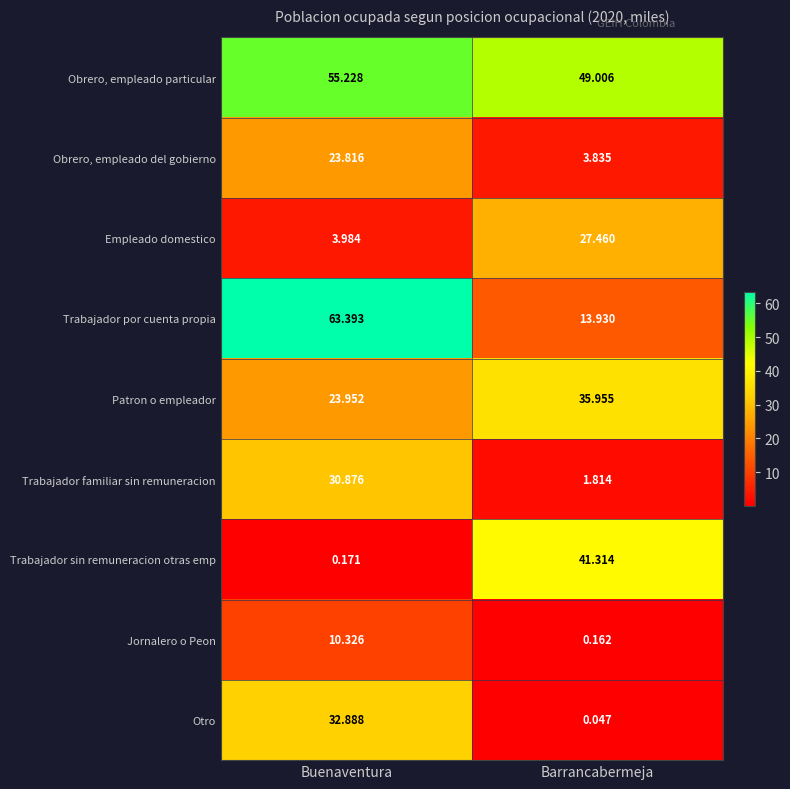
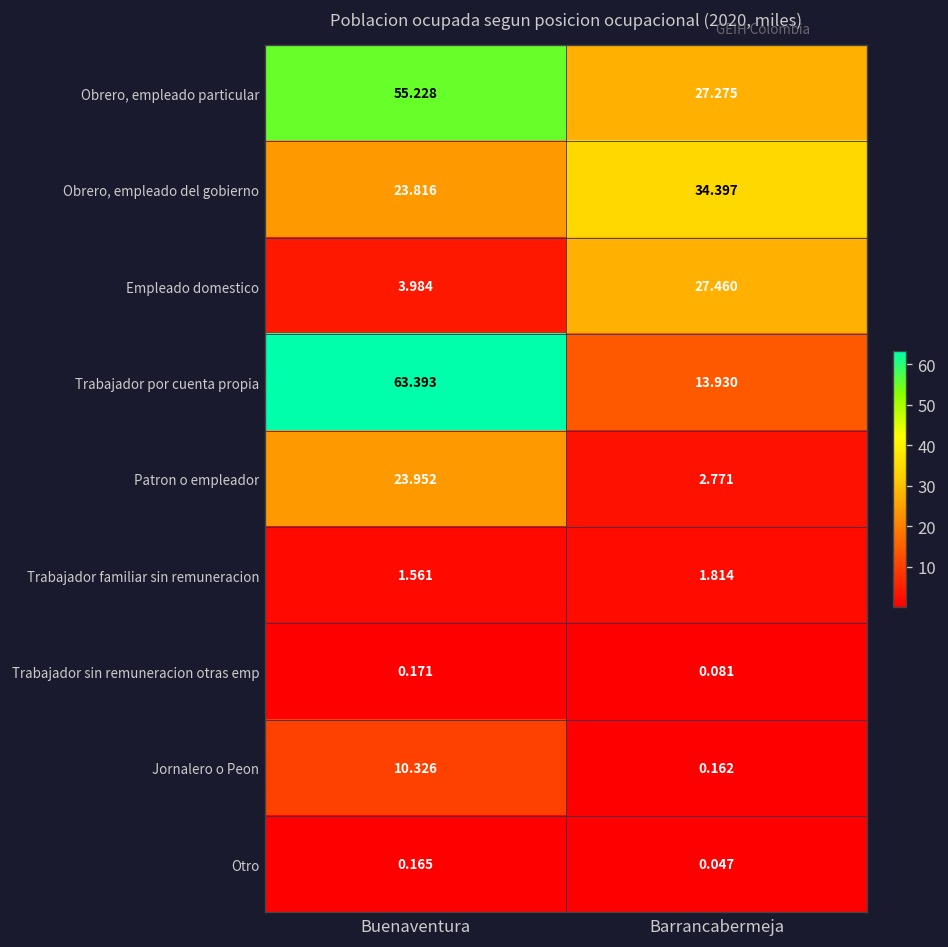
  {
    "Obrero, empleado particular": {
      "Buenaventura": 55.228,
-     "Barrancabermeja": 49.006
+     "Barrancabermeja": 27.275
    },
    "Obrero, empleado del gobierno": {
      "Buenaventura": 23.816,
-     "Barrancabermeja": 3.835
+     "Barrancabermeja": 34.397
    },
    "Empleado domestico": {
      "Buenaventura": 3.984,
      "Barrancabermeja": 27.460
    },
    "Trabajador por cuenta propia": {
      "Buenaventura": 63.393,
      "Barrancabermeja": 13.930
    },
    "Patron o empleador": {
      "Buenaventura": 23.952,
-     "Barrancabermeja": 35.955
+     "Barrancabermeja": 2.771
    },
    "Trabajador familiar sin remuneracion": {
-     "Buenaventura": 30.876,
+     "Buenaventura": 1.561,
      "Barrancabermeja": 1.814
    },
    "Trabajador sin remuneracion otras emp": {
      "Buenaventura": 0.171,
-     "Barrancabermeja": 41.314
+     "Barrancabermeja": 0.081
    },
    "Jornalero o Peon": {
      "Buenaventura": 10.326,
      "Barrancabermeja": 0.162
    },
    "Otro": {
-     "Buenaventura": 32.888,
+     "Buenaventura": 0.165,
      "Barrancabermeja": 0.047
    }
  }
